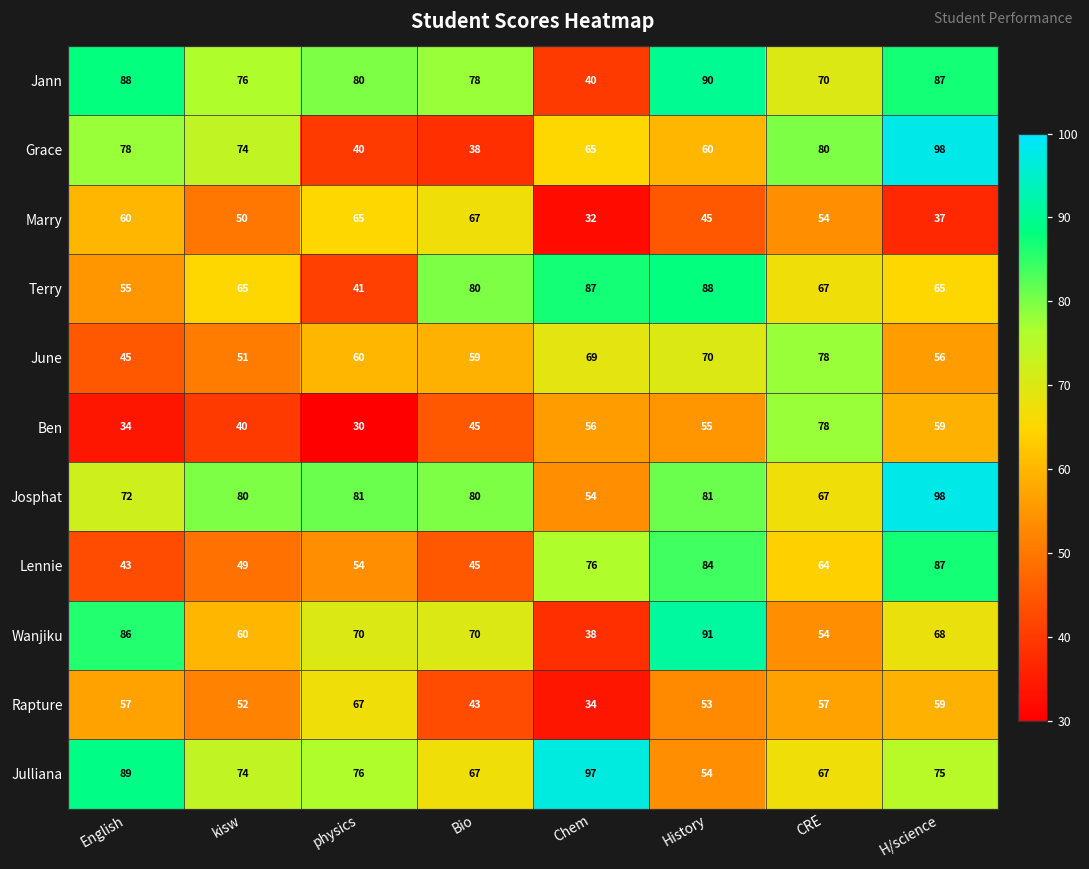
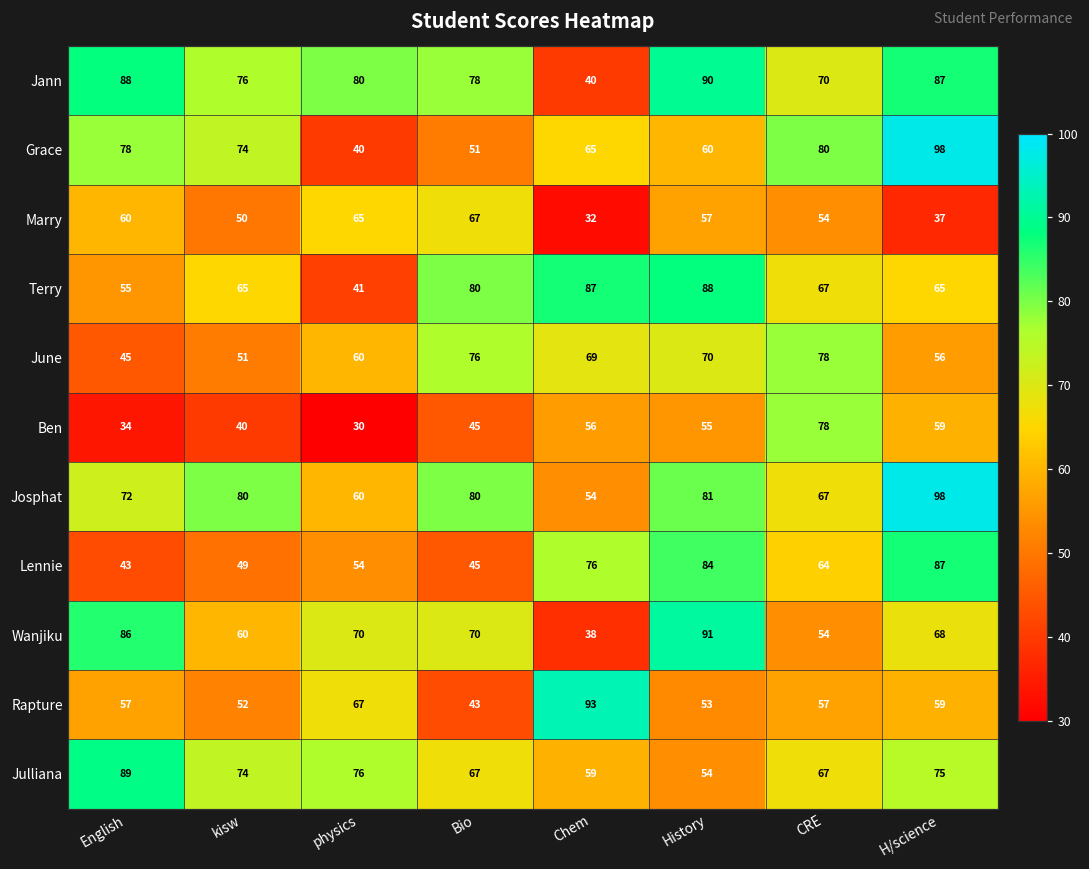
  {
    "Jann": {
      "English": 88,
      "kisw": 76,
      "physics": 80,
      "Bio": 78,
      "Chem": 40,
      "History": 90,
      "CRE": 70,
      "H/science": 87
    },
    "Grace": {
      "English": 78,
      "kisw": 74,
      "physics": 40,
-     "Bio": 38,
+     "Bio": 51,
      "Chem": 65,
      "History": 60,
      "CRE": 80,
      "H/science": 98
    },
    "Marry": {
      "English": 60,
      "kisw": 50,
      "physics": 65,
      "Bio": 67,
      "Chem": 32,
-     "History": 45,
+     "History": 57,
      "CRE": 54,
      "H/science": 37
    },
    "Terry": {
      "English": 55,
      "kisw": 65,
      "physics": 41,
      "Bio": 80,
      "Chem": 87,
      "History": 88,
      "CRE": 67,
      "H/science": 65
    },
    "June": {
      "English": 45,
      "kisw": 51,
      "physics": 60,
-     "Bio": 59,
+     "Bio": 76,
      "Chem": 69,
      "History": 70,
      "CRE": 78,
      "H/science": 56
    },
    "Ben": {
      "English": 34,
      "kisw": 40,
      "physics": 30,
      "Bio": 45,
      "Chem": 56,
      "History": 55,
      "CRE": 78,
      "H/science": 59
    },
    "Josphat": {
      "English": 72,
      "kisw": 80,
-     "physics": 81,
+     "physics": 60,
      "Bio": 80,
      "Chem": 54,
      "History": 81,
      "CRE": 67,
      "H/science": 98
    },
    "Lennie": {
      "English": 43,
      "kisw": 49,
      "physics": 54,
      "Bio": 45,
      "Chem": 76,
      "History": 84,
      "CRE": 64,
      "H/science": 87
    },
    "Wanjiku": {
      "English": 86,
      "kisw": 60,
      "physics": 70,
      "Bio": 70,
      "Chem": 38,
      "History": 91,
      "CRE": 54,
      "H/science": 68
    },
    "Rapture": {
      "English": 57,
      "kisw": 52,
      "physics": 67,
      "Bio": 43,
-     "Chem": 34,
+     "Chem": 93,
      "History": 53,
      "CRE": 57,
      "H/science": 59
    },
    "Julliana": {
      "English": 89,
      "kisw": 74,
      "physics": 76,
      "Bio": 67,
-     "Chem": 97,
+     "Chem": 59,
      "History": 54,
      "CRE": 67,
      "H/science": 75
    }
  }
